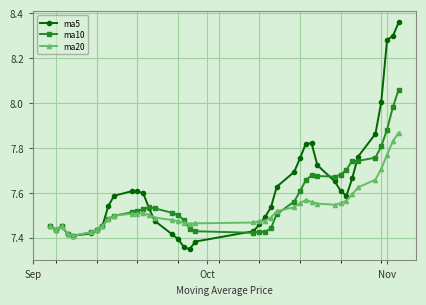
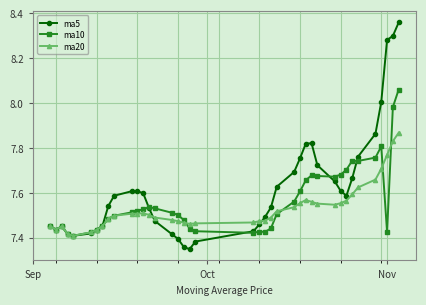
  {
    "ma5": {
      "Nov": 8.28
    },
    "ma10": {
-     "Nov": 7.88
+     "Nov": 7.42
    },
    "ma20": {
      "Nov": 7.77
    }
  }
